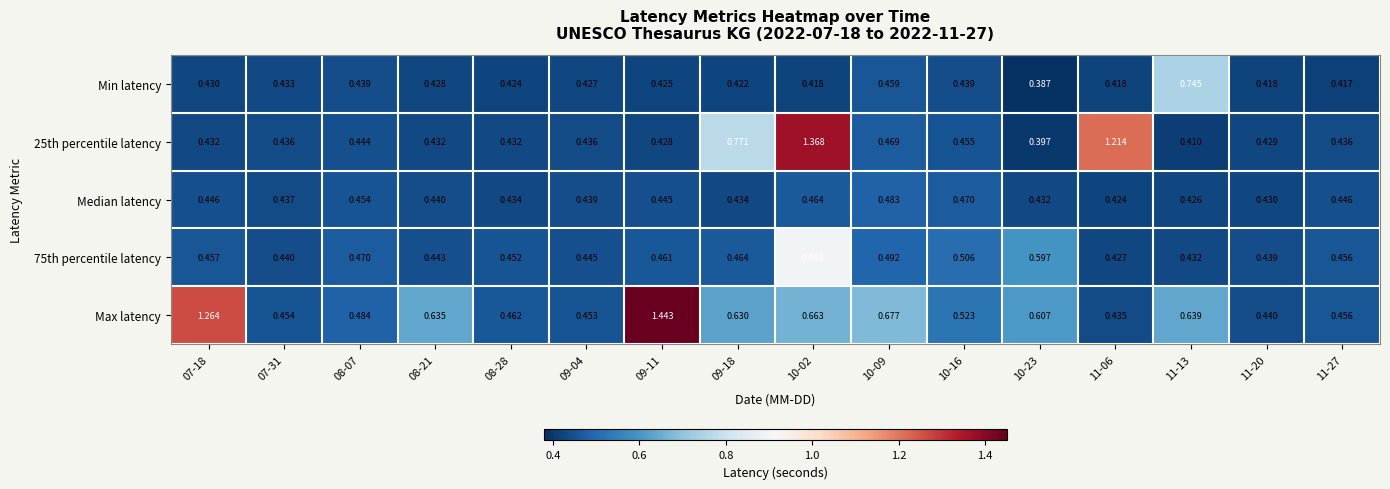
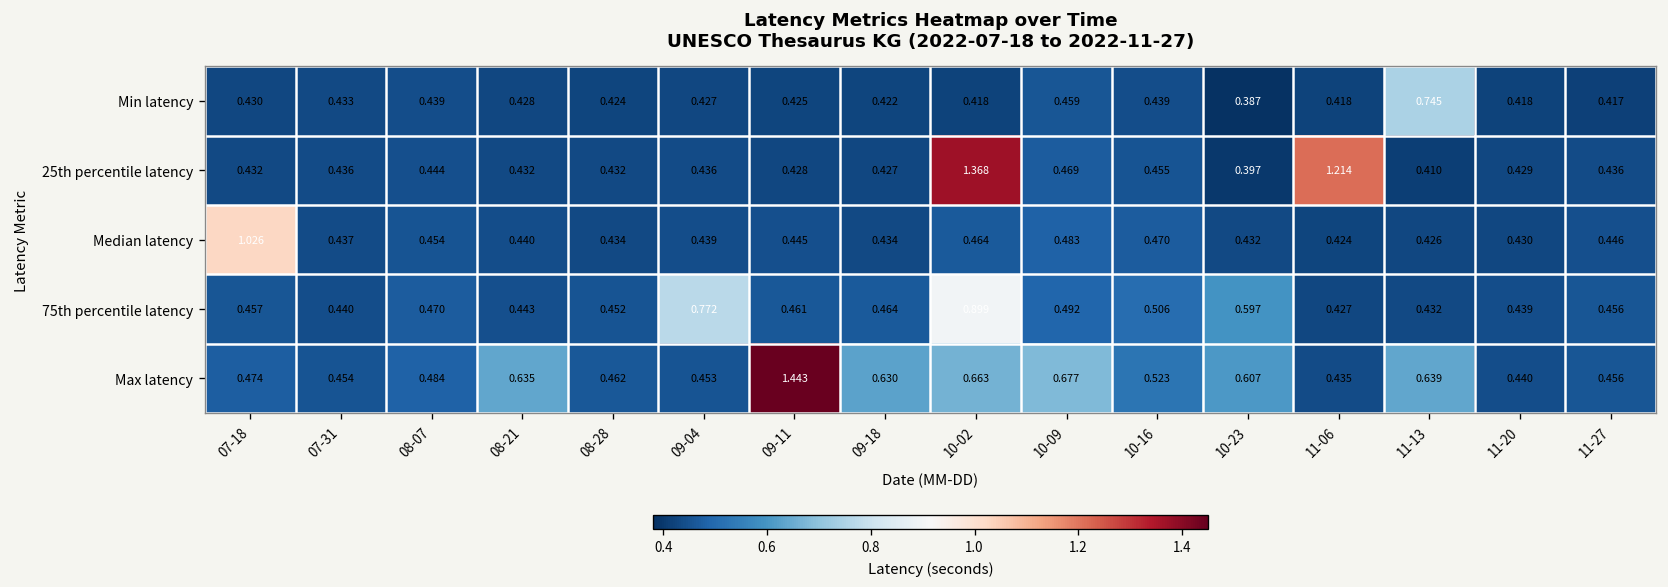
  {
    "Min latency": {
      "07-18": 0.430,
      "07-31": 0.433,
      "08-07": 0.439,
      "08-21": 0.428,
      "08-28": 0.424,
      "09-04": 0.427,
      "09-11": 0.425,
      "09-18": 0.422,
      "10-02": 0.418,
      "10-09": 0.459,
      "10-16": 0.439,
      "10-23": 0.387,
      "11-06": 0.418,
      "11-13": 0.745,
      "11-20": 0.418,
      "11-27": 0.417
    },
    "25th percentile latency": {
      "07-18": 0.432,
      "07-31": 0.436,
      "08-07": 0.444,
      "08-21": 0.432,
      "08-28": 0.432,
      "09-04": 0.436,
      "09-11": 0.428,
-     "09-18": 0.771,
+     "09-18": 0.427,
      "10-02": 1.368,
      "10-09": 0.469,
      "10-16": 0.455,
      "10-23": 0.397,
      "11-06": 1.214,
      "11-13": 0.410,
      "11-20": 0.429,
      "11-27": 0.436
    },
    "Median latency": {
-     "07-18": 0.446,
+     "07-18": 1.026,
      "07-31": 0.437,
      "08-07": 0.454,
      "08-21": 0.440,
      "08-28": 0.434,
      "09-04": 0.439,
      "09-11": 0.445,
      "09-18": 0.434,
      "10-02": 0.464,
      "10-09": 0.483,
      "10-16": 0.470,
      "10-23": 0.432,
      "11-06": 0.424,
      "11-13": 0.426,
      "11-20": 0.430,
      "11-27": 0.446
    },
    "75th percentile latency": {
      "07-18": 0.457,
      "07-31": 0.440,
      "08-07": 0.470,
      "08-21": 0.443,
      "08-28": 0.452,
-     "09-04": 0.445,
+     "09-04": 0.772,
      "09-11": 0.461,
      "09-18": 0.464,
      "10-09": 0.492,
      "10-16": 0.506,
      "10-23": 0.597,
      "11-06": 0.427,
      "11-13": 0.432,
      "11-20": 0.439,
      "11-27": 0.456
    },
    "Max latency": {
-     "07-18": 1.264,
+     "07-18": 0.474,
      "07-31": 0.454,
      "08-07": 0.484,
      "08-21": 0.635,
      "08-28": 0.462,
      "09-04": 0.453,
      "09-11": 1.443,
      "09-18": 0.630,
      "10-02": 0.663,
      "10-09": 0.677,
      "10-16": 0.523,
      "10-23": 0.607,
      "11-06": 0.435,
      "11-13": 0.639,
      "11-20": 0.440,
      "11-27": 0.456
    }
  }
